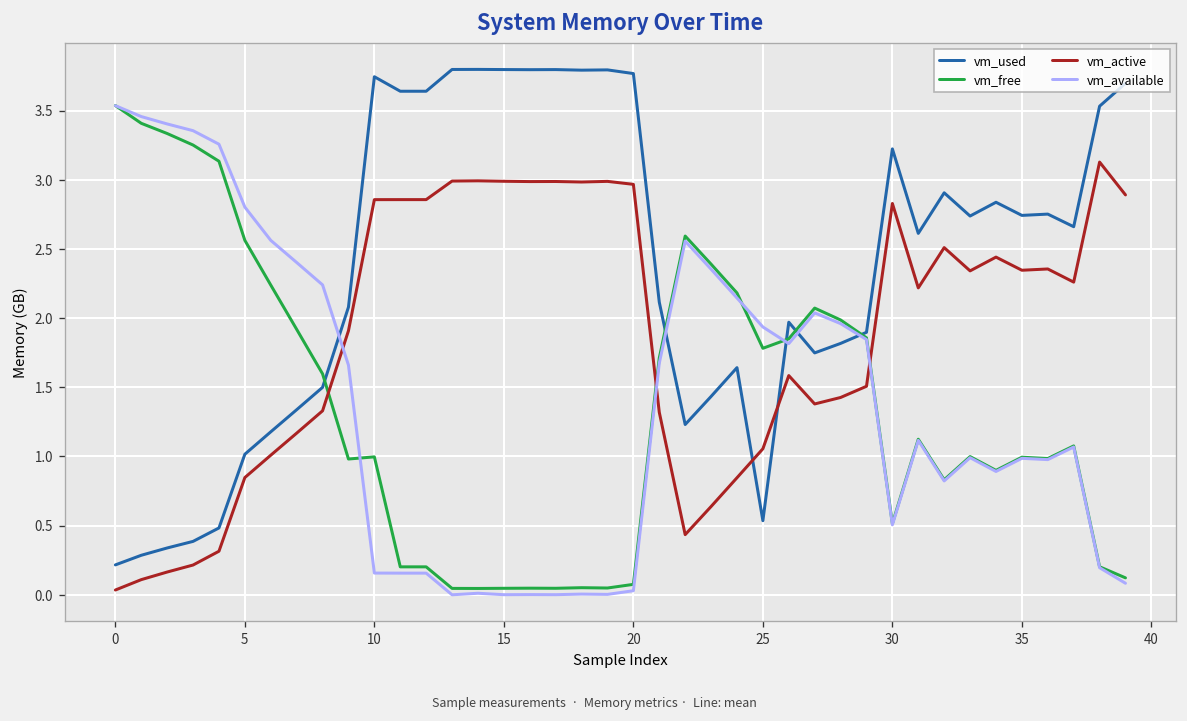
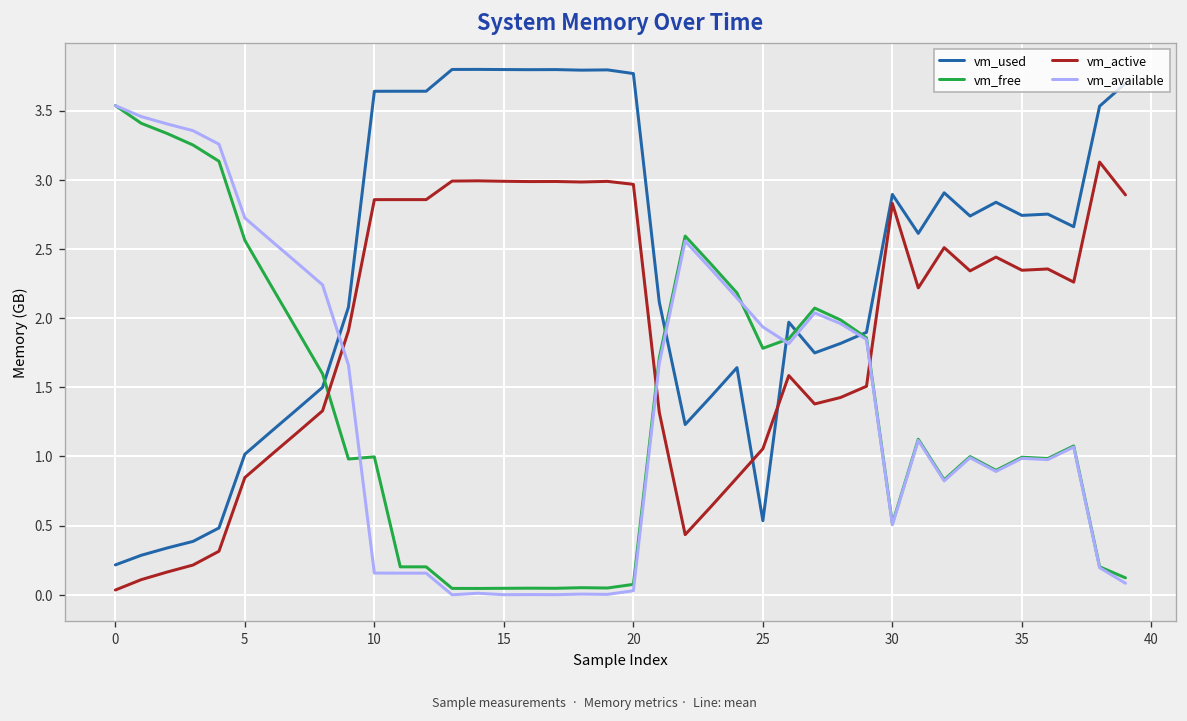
  {
    "vm_used": {
      "0": 0.22,
      "5": 1.02,
-     "10": 3.75,
+     "10": 3.64,
      "15": 3.80,
      "20": 3.77,
      "25": 0.54,
-     "30": 3.22,
+     "30": 2.89,
      "35": 2.74
    },
    "vm_free": {
      "5": 2.56,
      "10": 1.00,
      "15": 0.05,
      "20": 0.08,
      "25": 1.78
    },
    "vm_active": {
      "0": 0.03,
      "5": 0.85,
      "10": 2.86,
      "15": 2.99,
      "20": 2.97,
      "25": 1.06,
      "30": 2.83,
      "35": 2.35
    },
    "vm_available": {
-     "5": 2.80,
+     "5": 2.72,
      "10": 0.16,
      "15": 0.00,
      "20": 0.03,
      "25": 1.94
    }
  }
